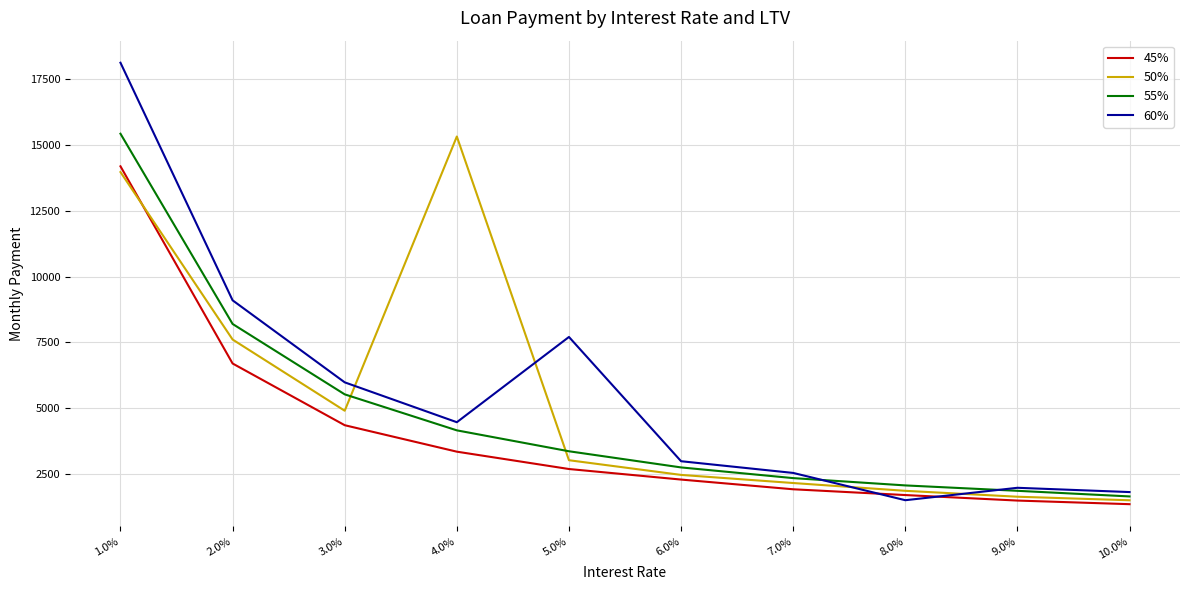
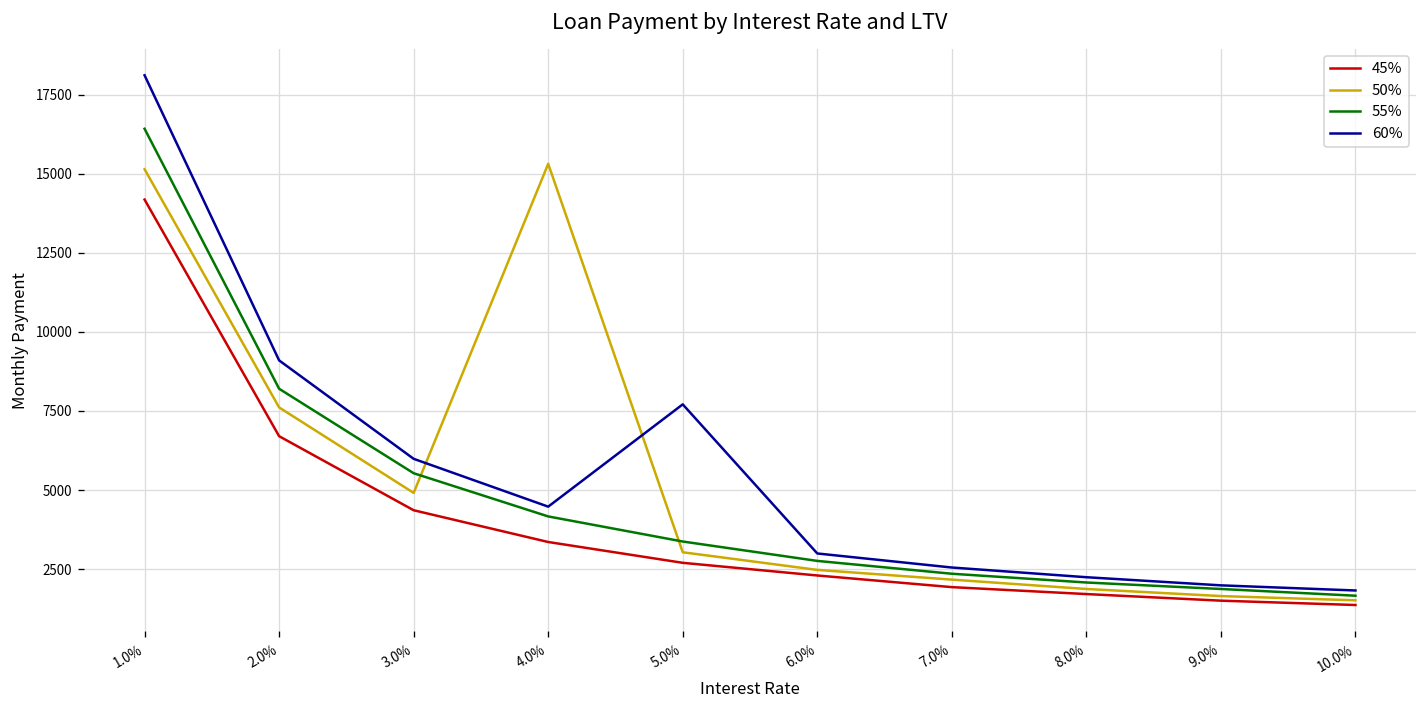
  {
    "45%": {
      "1.0%": 14200,
      "2.0%": 6700,
      "3.0%": 4400,
      "4.0%": 3400,
      "5.0%": 2700,
      "6.0%": 2300,
      "7.0%": 1900,
      "8.0%": 1700,
      "9.0%": 1500,
      "10.0%": 1400
    },
    "50%": {
-     "1.0%": 14000,
+     "1.0%": 15100,
      "2.0%": 7600,
      "3.0%": 4900,
      "4.0%": 15300,
      "5.0%": 3000,
      "6.0%": 2500,
      "7.0%": 2200,
      "8.0%": 1900,
      "9.0%": 1600,
      "10.0%": 1500
    },
    "55%": {
-     "1.0%": 15400,
+     "1.0%": 16400,
      "2.0%": 8200,
      "3.0%": 5500,
      "4.0%": 4200,
      "5.0%": 3400,
      "6.0%": 2800,
      "7.0%": 2400,
      "8.0%": 2100,
      "9.0%": 1900,
      "10.0%": 1700
    },
    "60%": {
      "1.0%": 18100,
      "2.0%": 9100,
      "3.0%": 6000,
      "4.0%": 4500,
      "5.0%": 7700,
      "6.0%": 3000,
      "7.0%": 2500,
-     "8.0%": 1500,
+     "8.0%": 2200,
      "9.0%": 2000,
      "10.0%": 1800
    }
  }
